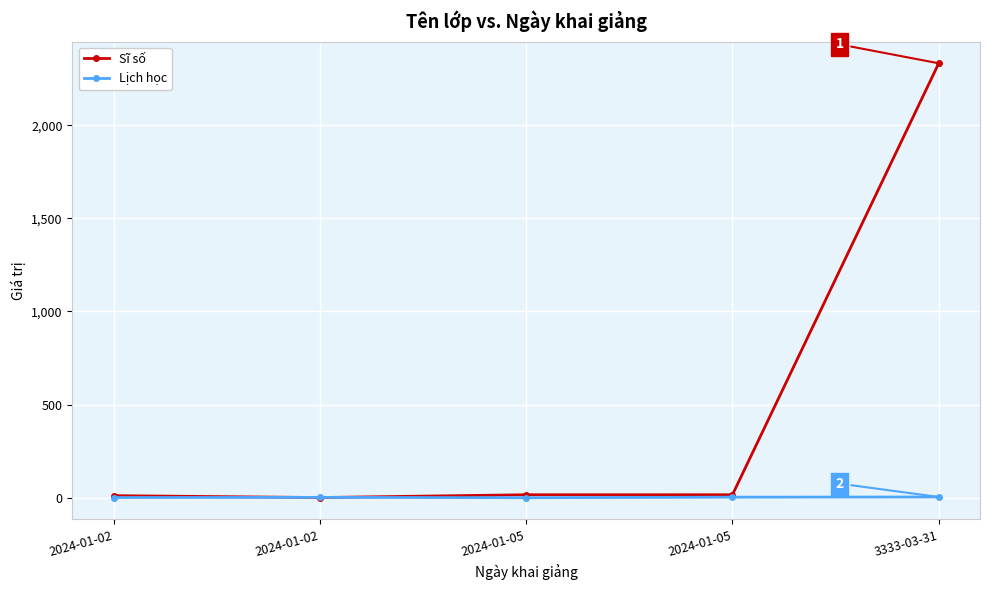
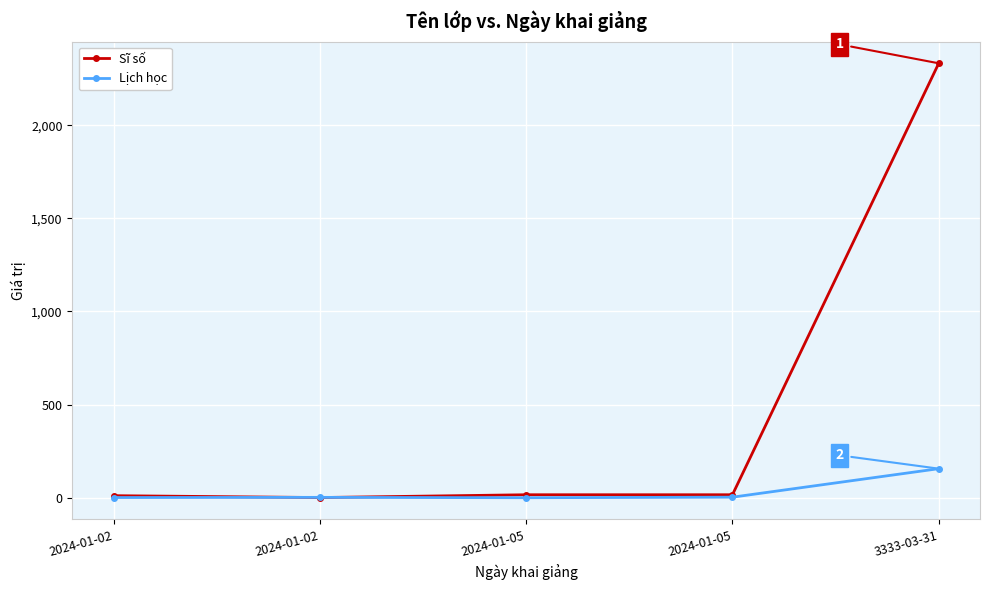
  {
    "Sĩ số": {
      "3333-03-31": "2,330"
    },
    "Lịch học": {
-     "3333-03-31": "0"
+     "3333-03-31": "160"
    }
  }
